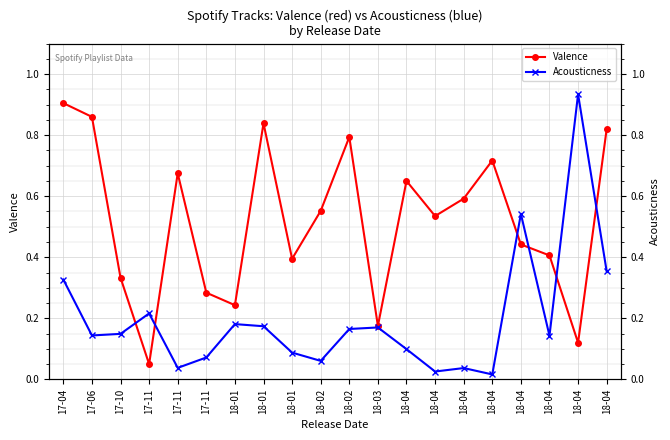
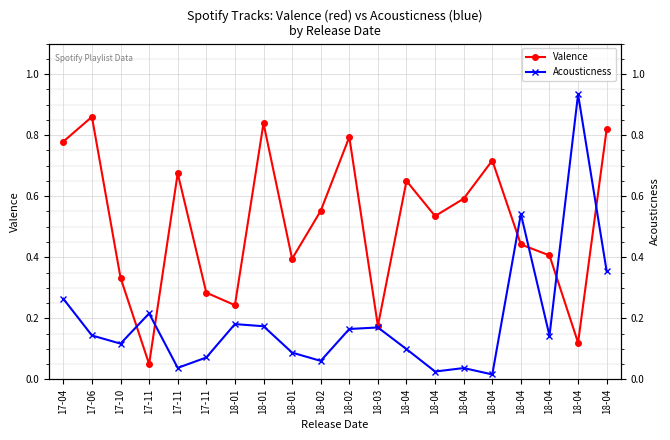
  {
    "Valence": {
-     "17-04": 0.91,
+     "17-04": 0.78,
      "17-06": 0.86,
      "17-10": 0.33
    },
    "Acousticness": {
-     "17-04": 0.33,
+     "17-04": 0.26,
      "17-06": 0.14,
-     "17-10": 0.15
+     "17-10": 0.12
    }
  }
